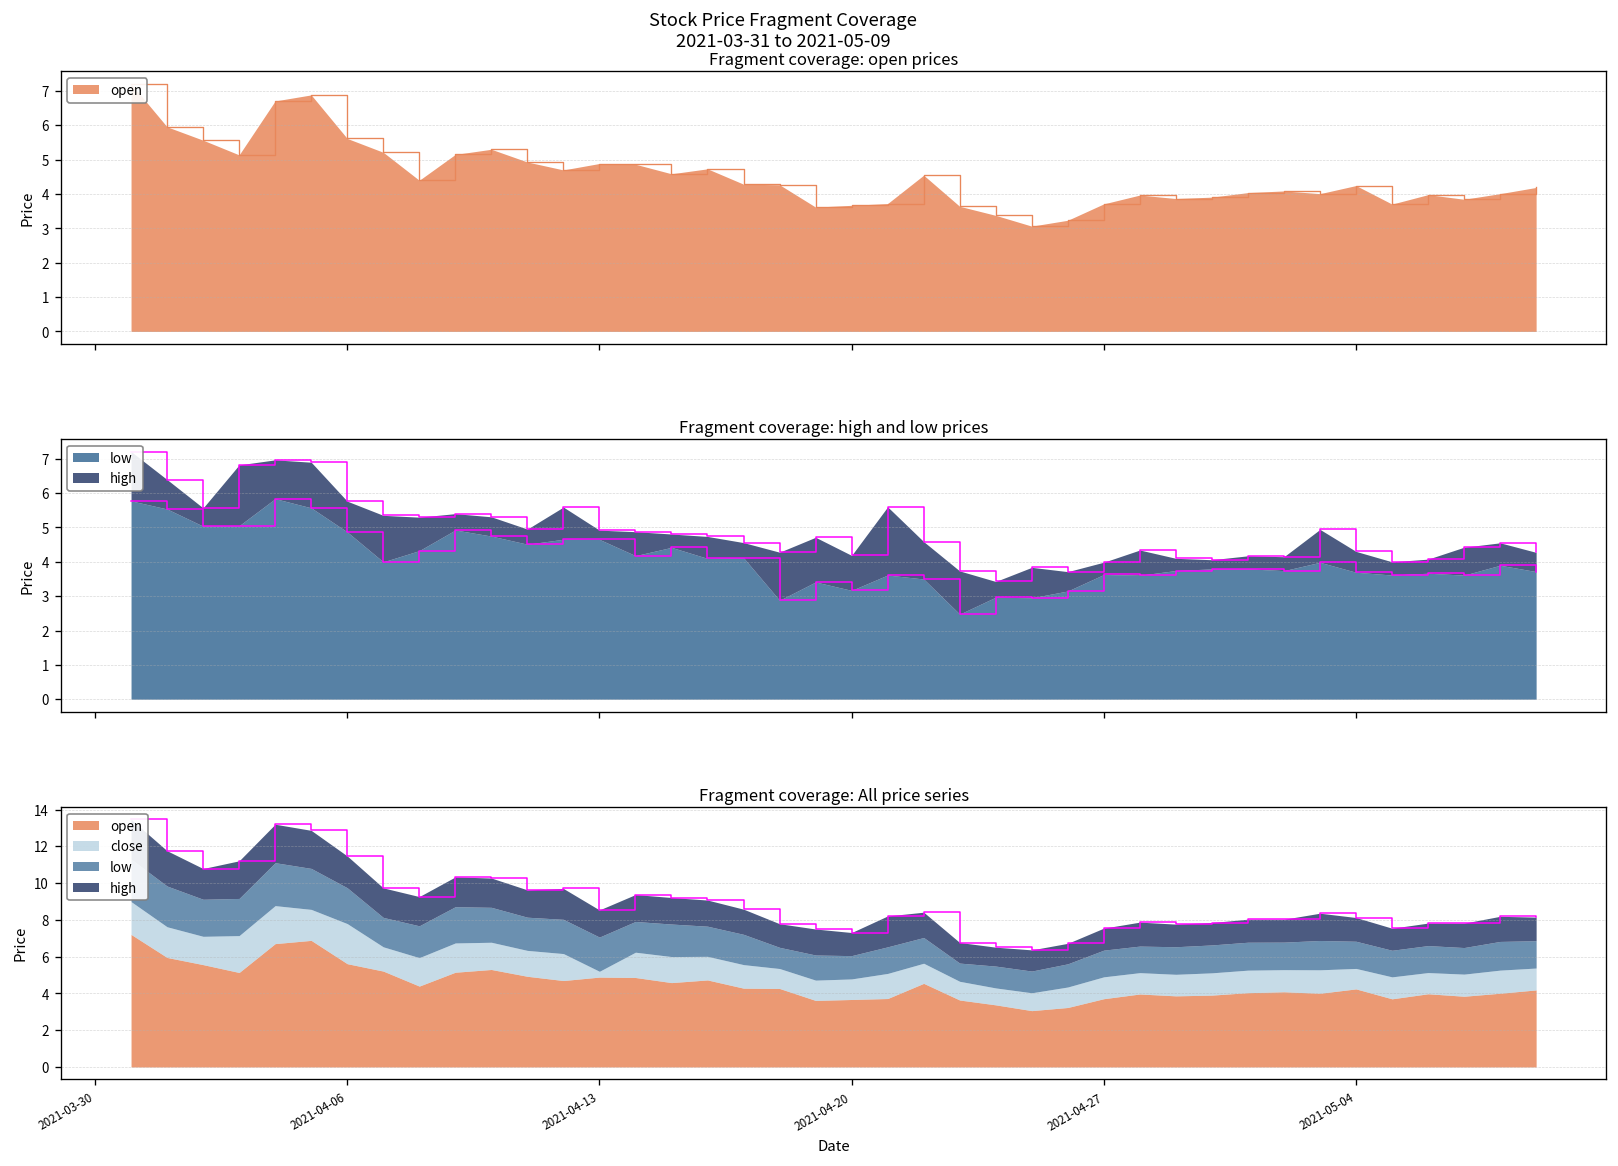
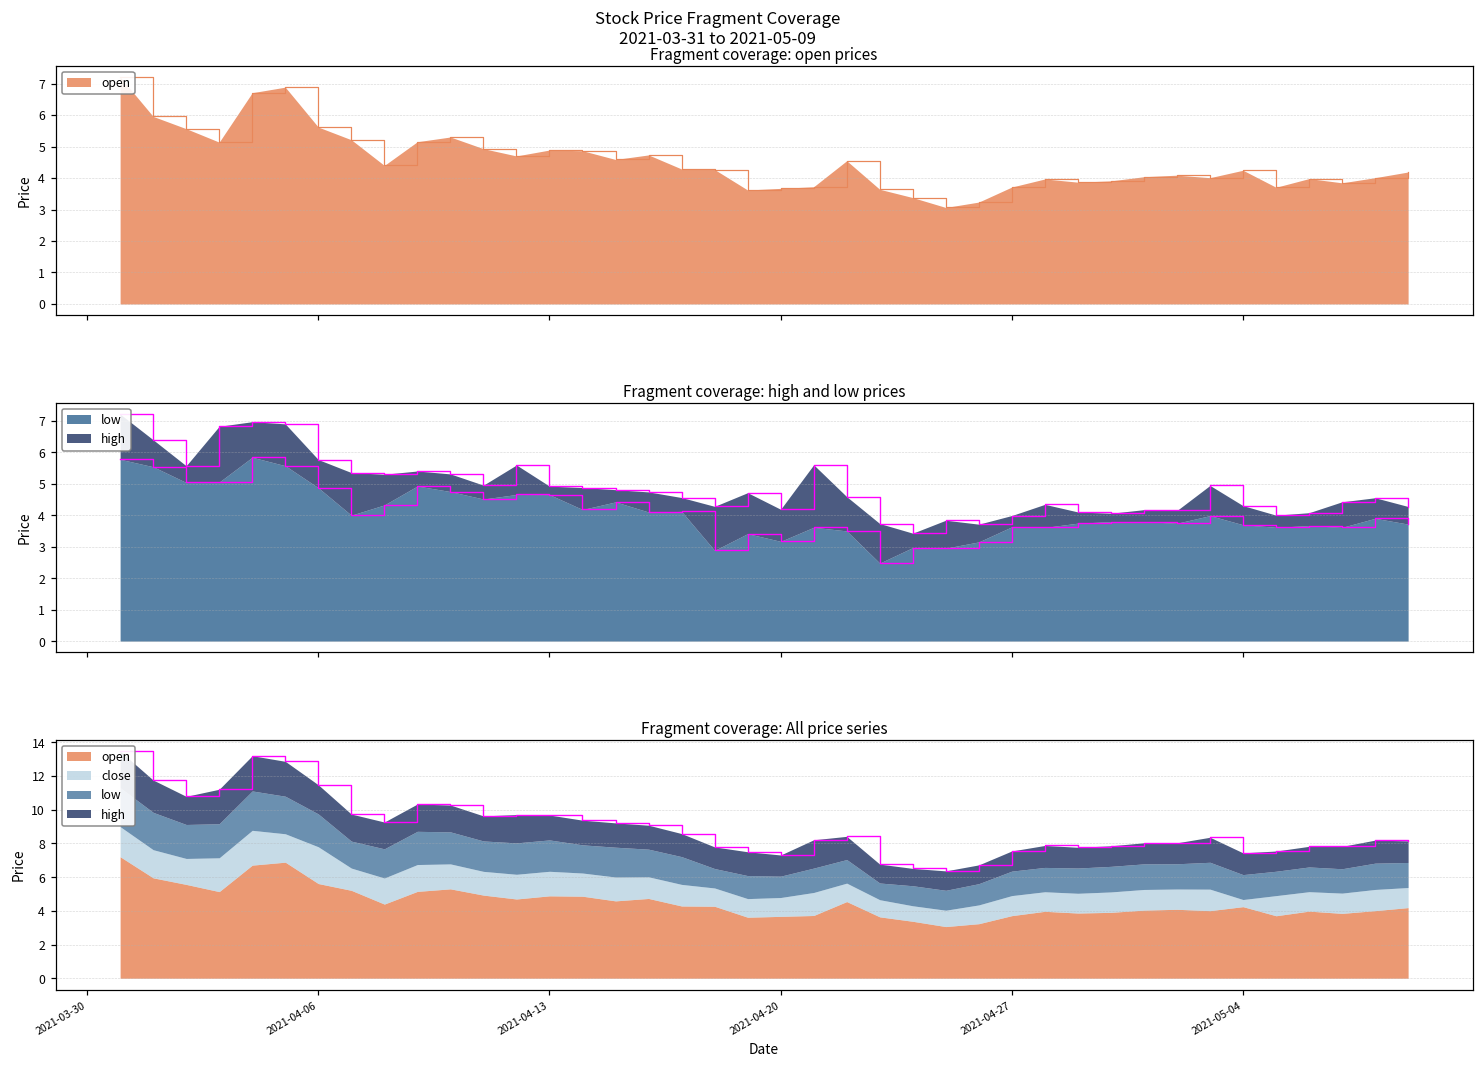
  {
    "Fragment coverage: All price series": {
      "open": {
        "2021-04-06": 5.6,
        "2021-04-13": 4.9,
        "2021-04-20": 3.7,
        "2021-04-27": 3.7,
        "2021-05-04": 4.2
      },
      "close": {
        "2021-04-06": 2.2,
-       "2021-04-13": 0.3,
+       "2021-04-13": 1.5,
        "2021-04-20": 1.1,
        "2021-04-27": 1.2,
-       "2021-05-04": 1.1
+       "2021-05-04": 0.4
      },
      "low": {
        "2021-04-06": 1.9,
        "2021-04-13": 1.9,
        "2021-04-20": 1.3,
        "2021-04-27": 1.5,
        "2021-05-04": 1.5
      },
      "high": {
        "2021-04-06": 1.7,
        "2021-04-13": 1.5,
        "2021-04-20": 1.3,
        "2021-04-27": 1.2,
        "2021-05-04": 1.3
      }
    }
  }
